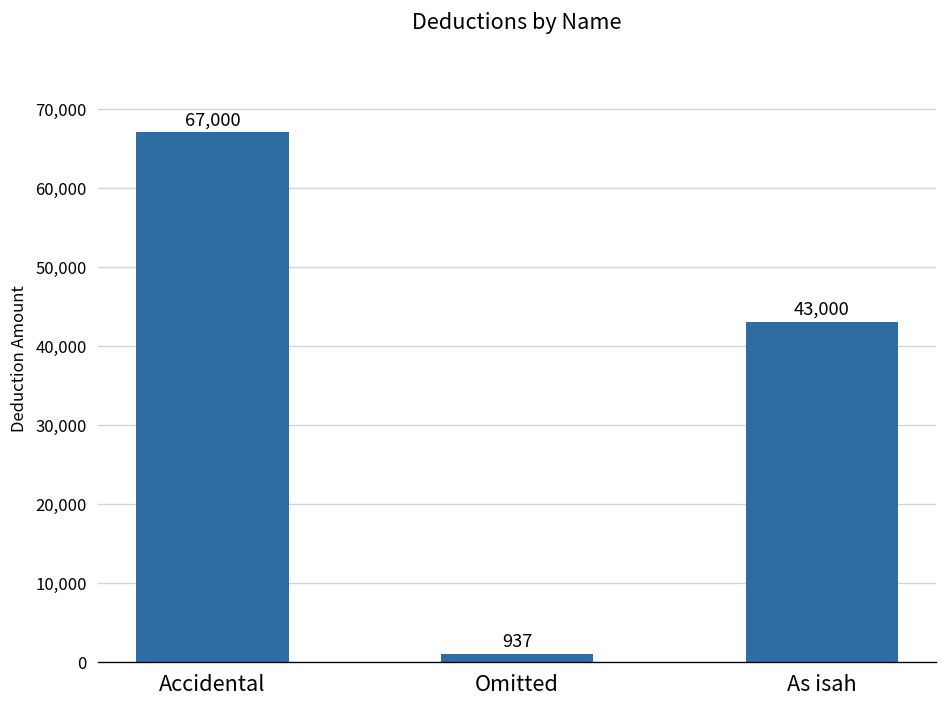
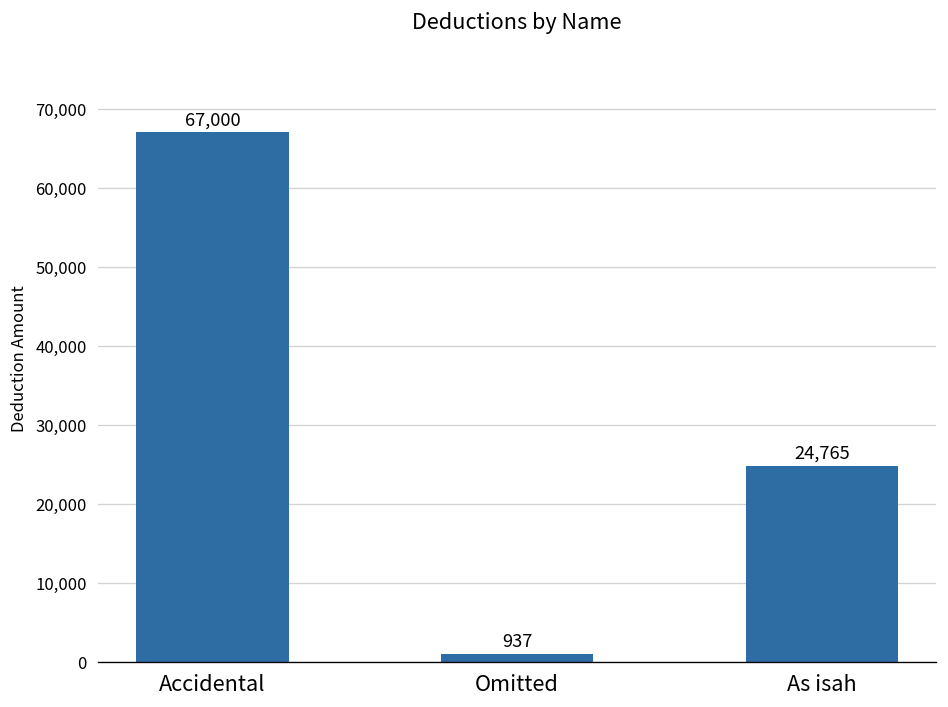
  {
    "Accidental": "67,000",
    "Omitted": "937",
-   "As isah": "43,000"
+   "As isah": "24,765"
  }
